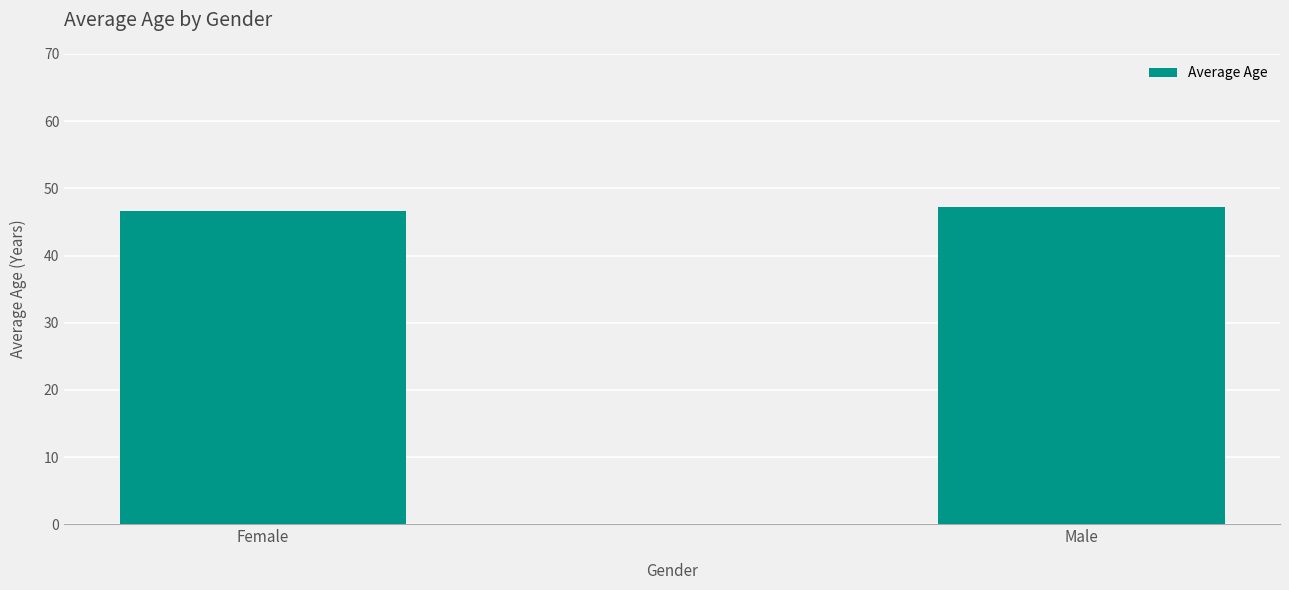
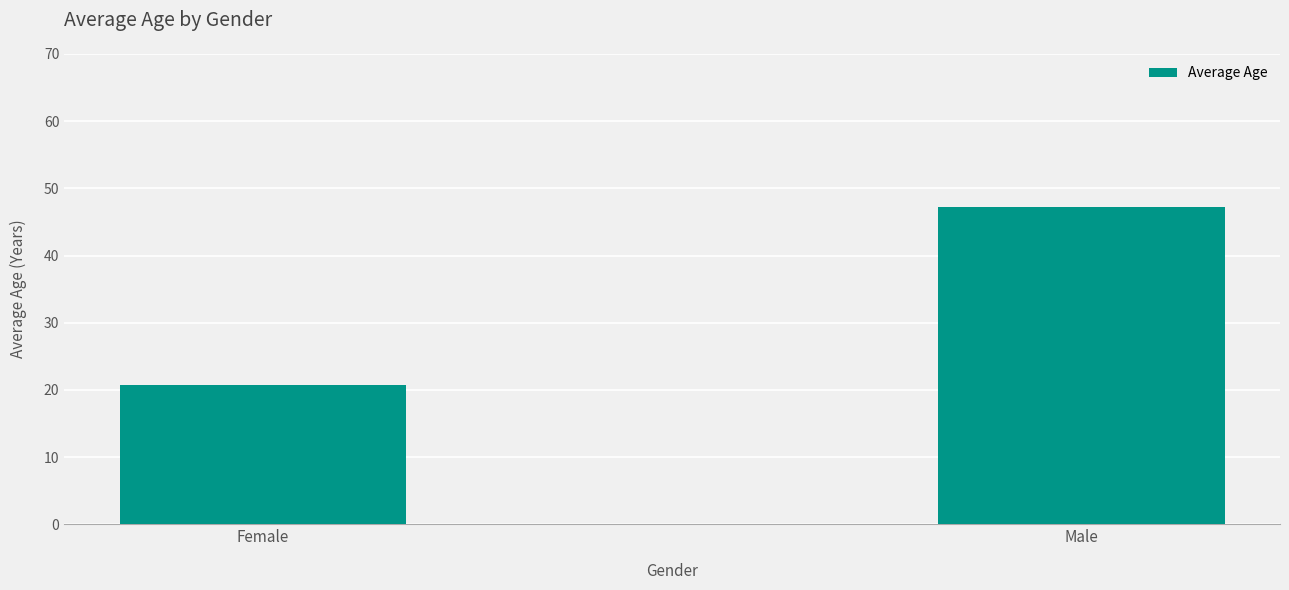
  {
-   "Female": 47,
+   "Female": 21,
    "Male": 47
  }
